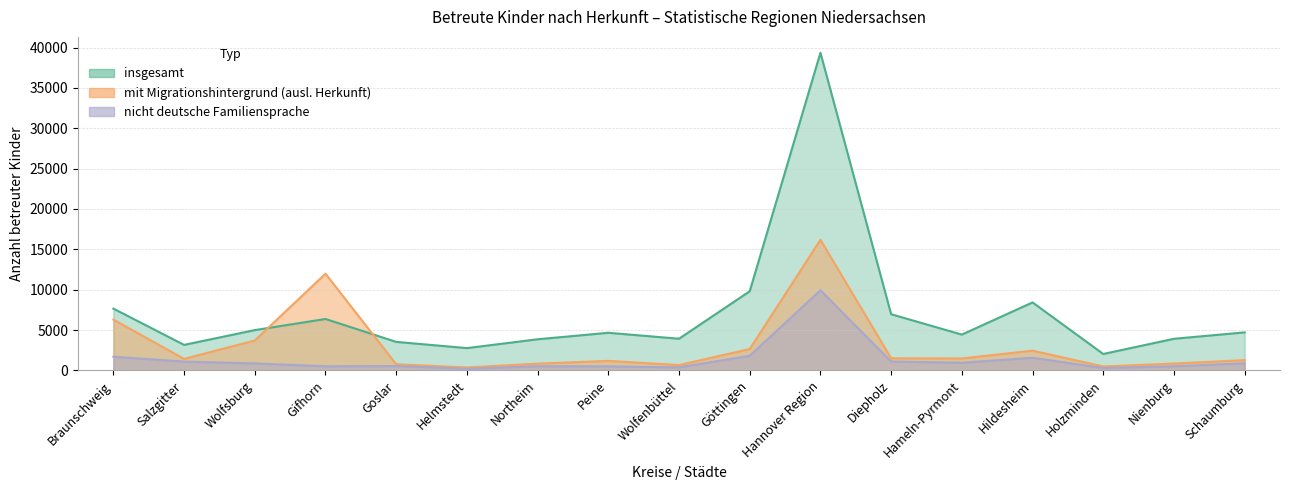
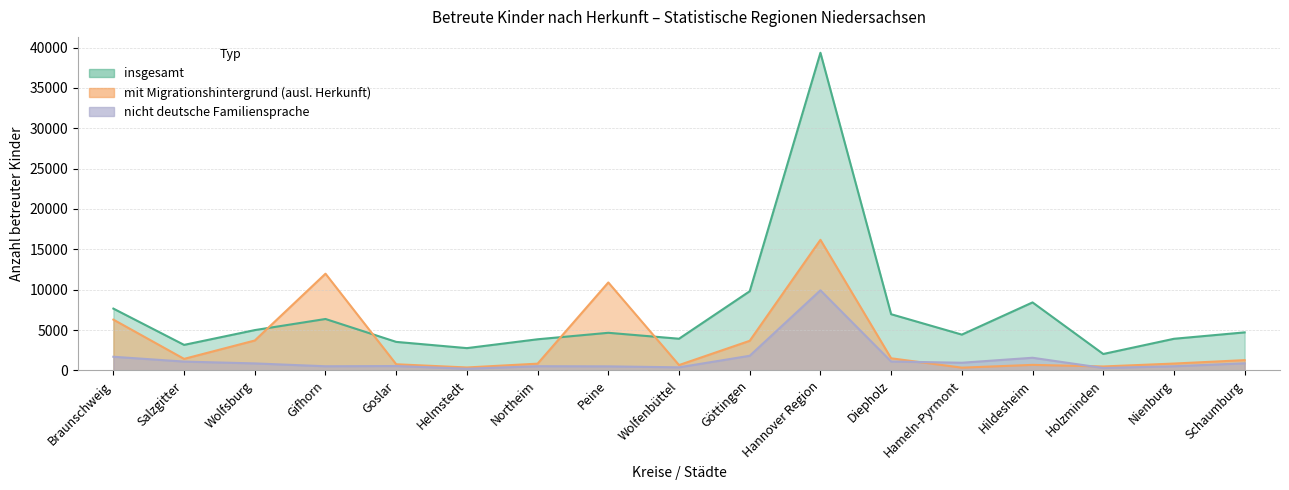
  {
    "mit Migrationshintergrund (ausl. Herkunft)": {
      "Braunschweig": 6000,
      "Salzgitter": 1000,
      "Wolfsburg": 4000,
      "Gifhorn": 12000,
-     "Peine": 1000,
-     "Göttingen": 3000,
+     "Peine": 11000,
+     "Göttingen": 4000,
      "Hannover Region": 16000,
      "Diepholz": 1000,
-     "Hameln-Pyrmont": 1000,
-     "Hildesheim": 2000,
+     "Hameln-Pyrmont": 0,
+     "Hildesheim": 1000,
      "Nienburg": 1000,
      "Schaumburg": 1000
    }
  }
